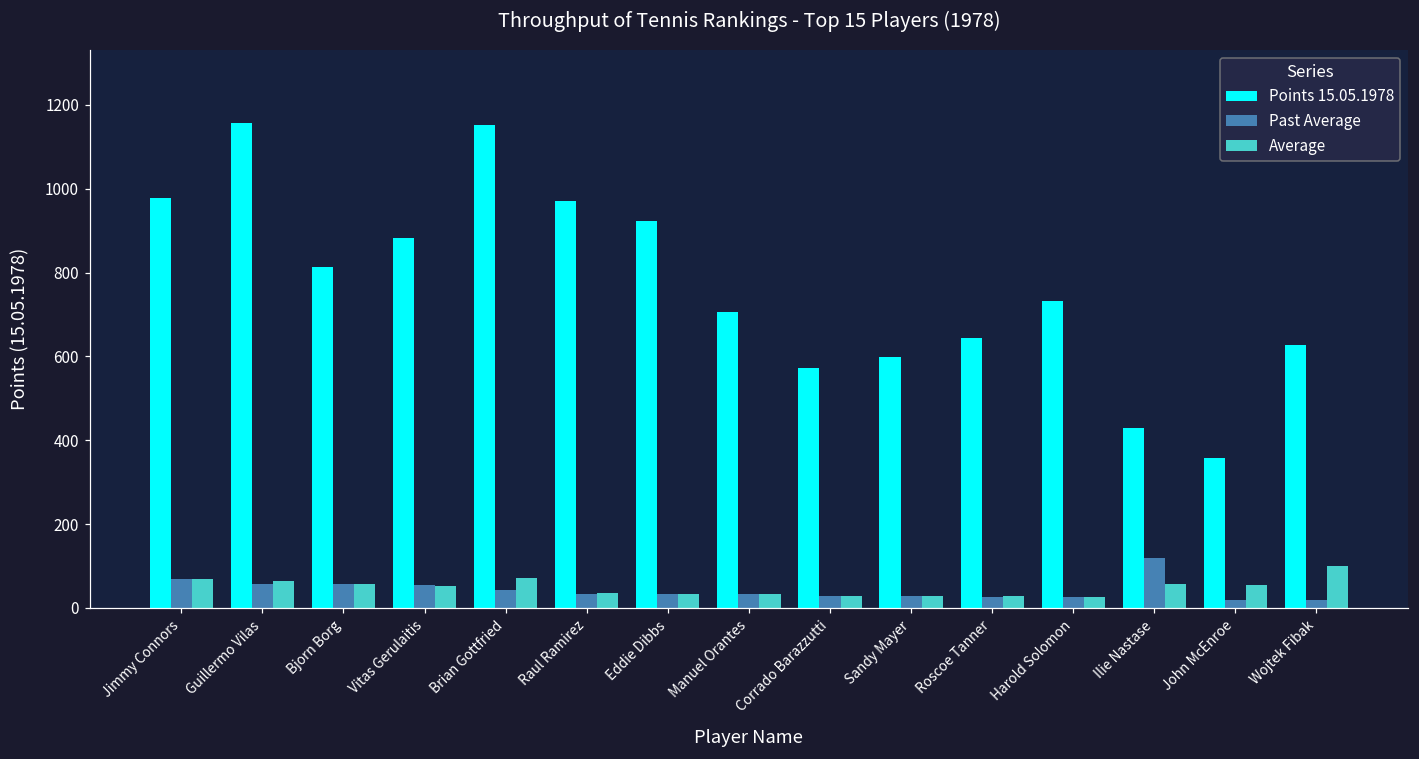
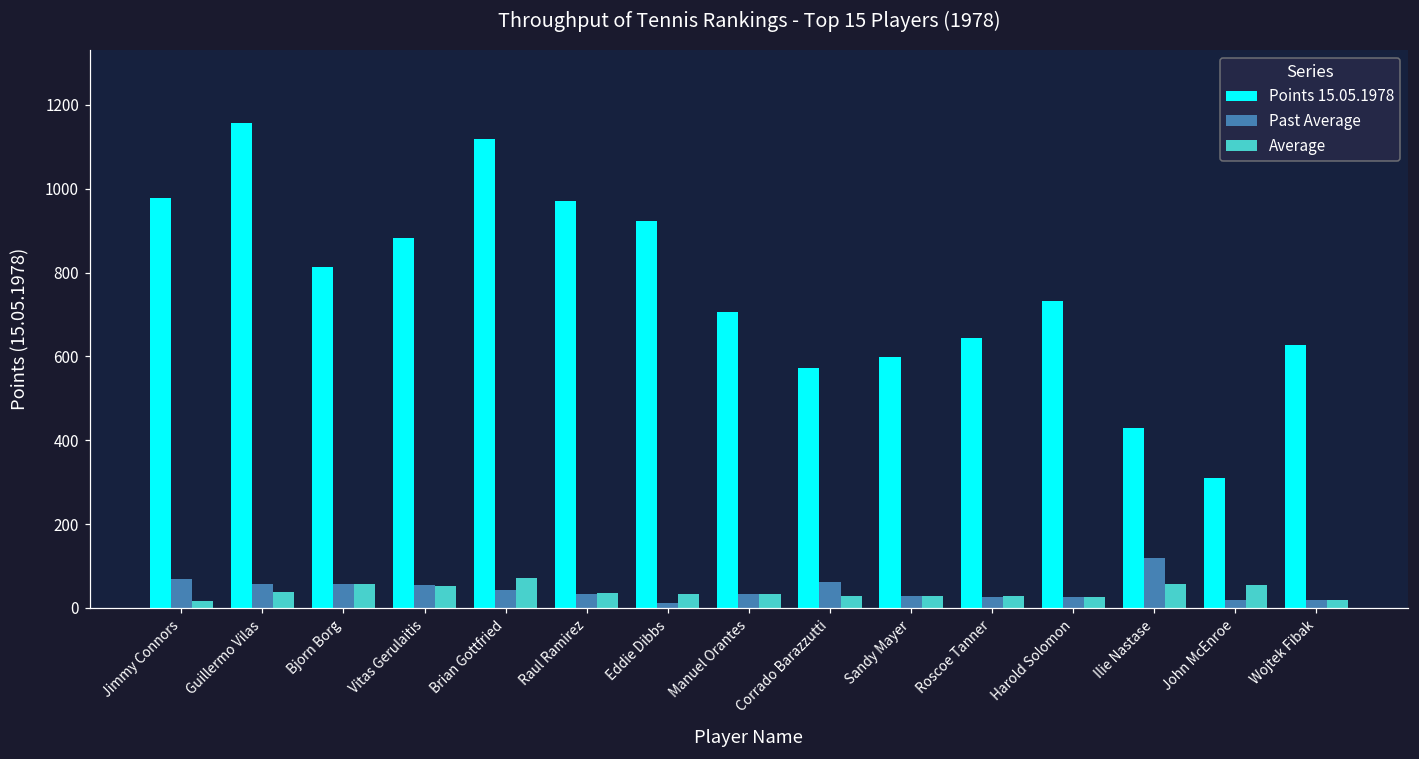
  {
    "Points 15.05.1978": {
      "Jimmy Connors": 980,
      "Guillermo Vilas": 1160,
      "Bjorn Borg": 810,
      "Vitas Gerulaitis": 880,
-     "Brian Gottfried": 1150,
+     "Brian Gottfried": 1120,
      "Raul Ramirez": 970,
      "Eddie Dibbs": 920,
      "Manuel Orantes": 710,
      "Corrado Barazzutti": 570,
      "Sandy Mayer": 600,
      "Roscoe Tanner": 640,
      "Harold Solomon": 730,
      "Ilie Nastase": 430,
-     "John McEnroe": 360,
+     "John McEnroe": 310,
      "Wojtek Fibak": 630
    },
    "Past Average": {
      "Jimmy Connors": 70,
      "Guillermo Vilas": 60,
      "Bjorn Borg": 60,
      "Vitas Gerulaitis": 60,
      "Brian Gottfried": 40,
      "Raul Ramirez": 30,
-     "Eddie Dibbs": 30,
+     "Eddie Dibbs": 10,
      "Manuel Orantes": 30,
-     "Corrado Barazzutti": 30,
+     "Corrado Barazzutti": 60,
      "Sandy Mayer": 30,
      "Roscoe Tanner": 30,
      "Harold Solomon": 30,
      "Ilie Nastase": 120,
      "John McEnroe": 20,
      "Wojtek Fibak": 20
    },
    "Average": {
-     "Jimmy Connors": 70,
-     "Guillermo Vilas": 60,
+     "Jimmy Connors": 20,
+     "Guillermo Vilas": 40,
      "Bjorn Borg": 60,
      "Vitas Gerulaitis": 50,
      "Brian Gottfried": 70,
      "Raul Ramirez": 30,
      "Eddie Dibbs": 30,
      "Manuel Orantes": 30,
      "Corrado Barazzutti": 30,
      "Sandy Mayer": 30,
      "Roscoe Tanner": 30,
      "Harold Solomon": 30,
      "Ilie Nastase": 60,
      "John McEnroe": 60,
-     "Wojtek Fibak": 100
+     "Wojtek Fibak": 20
    }
  }
